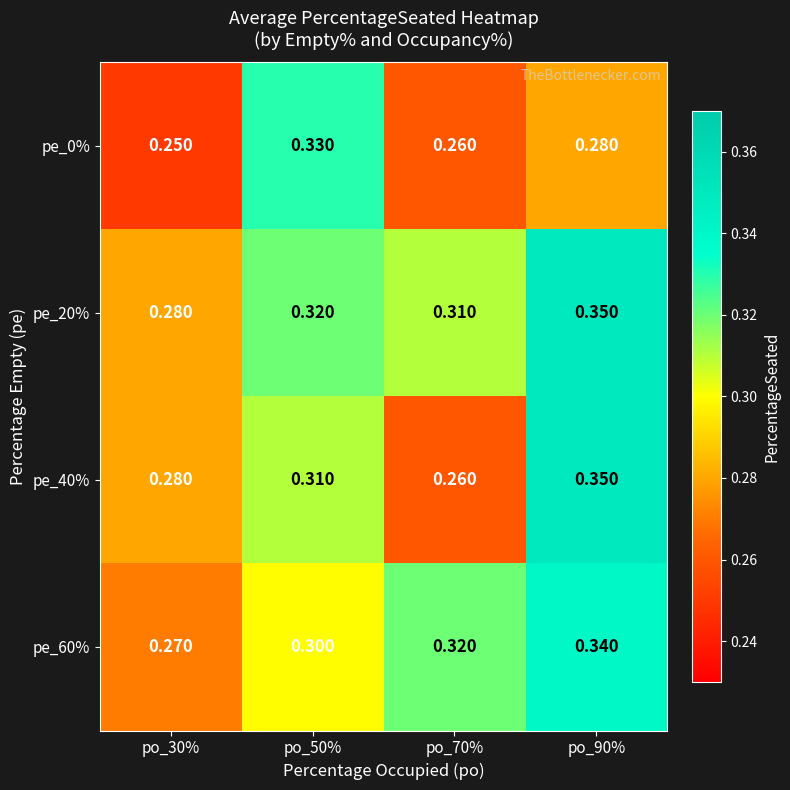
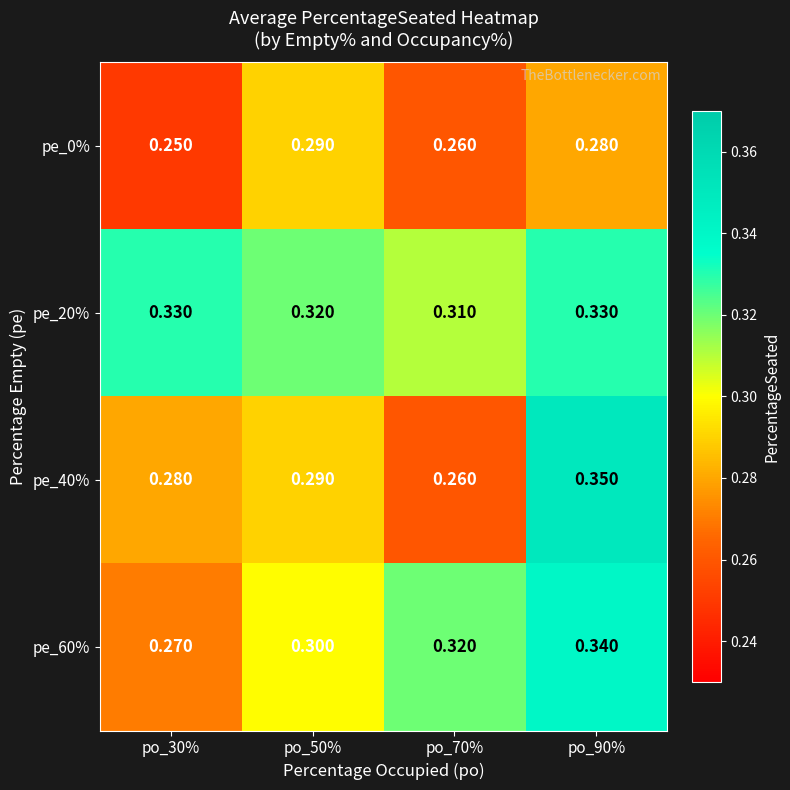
  {
    "pe_0%": {
      "po_30%": 0.250,
-     "po_50%": 0.330,
+     "po_50%": 0.290,
      "po_70%": 0.260
    },
    "pe_20%": {
-     "po_30%": 0.280,
+     "po_30%": 0.330,
      "po_50%": 0.320,
      "po_70%": 0.310,
-     "po_90%": 0.350
+     "po_90%": 0.330
    },
    "pe_40%": {
      "po_30%": 0.280,
-     "po_50%": 0.310,
+     "po_50%": 0.290,
      "po_70%": 0.260,
      "po_90%": 0.350
    },
    "pe_60%": {
      "po_30%": 0.270,
      "po_50%": 0.300,
      "po_70%": 0.320,
      "po_90%": 0.340
    }
  }
